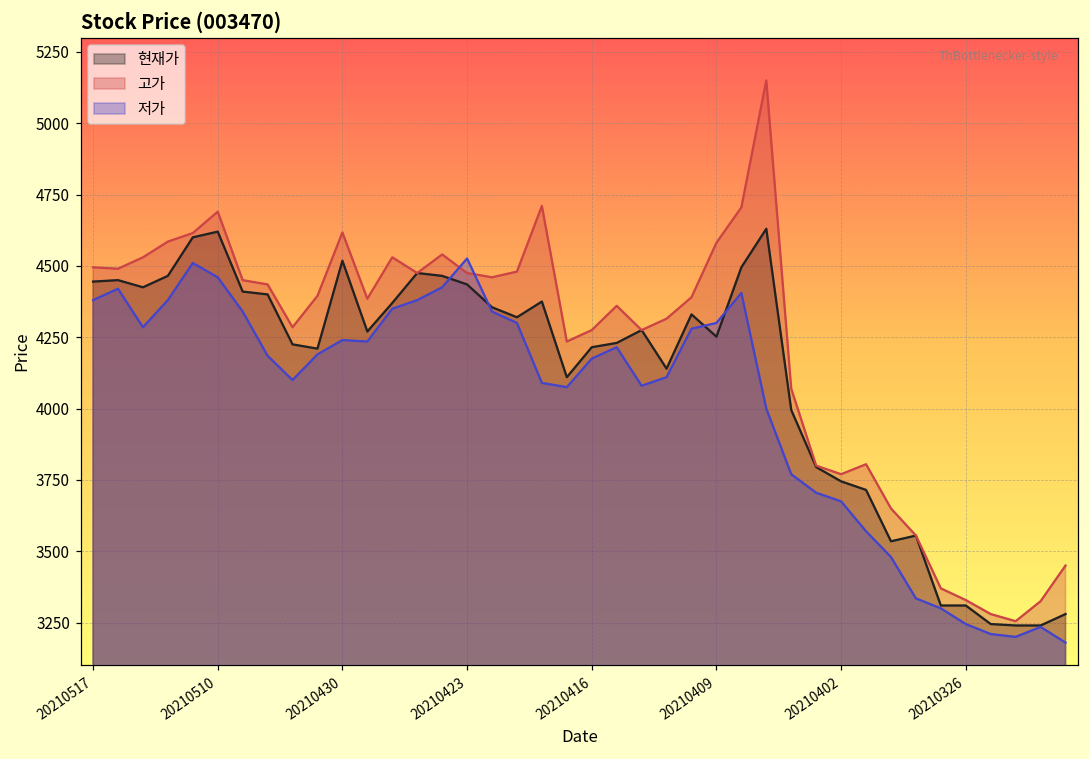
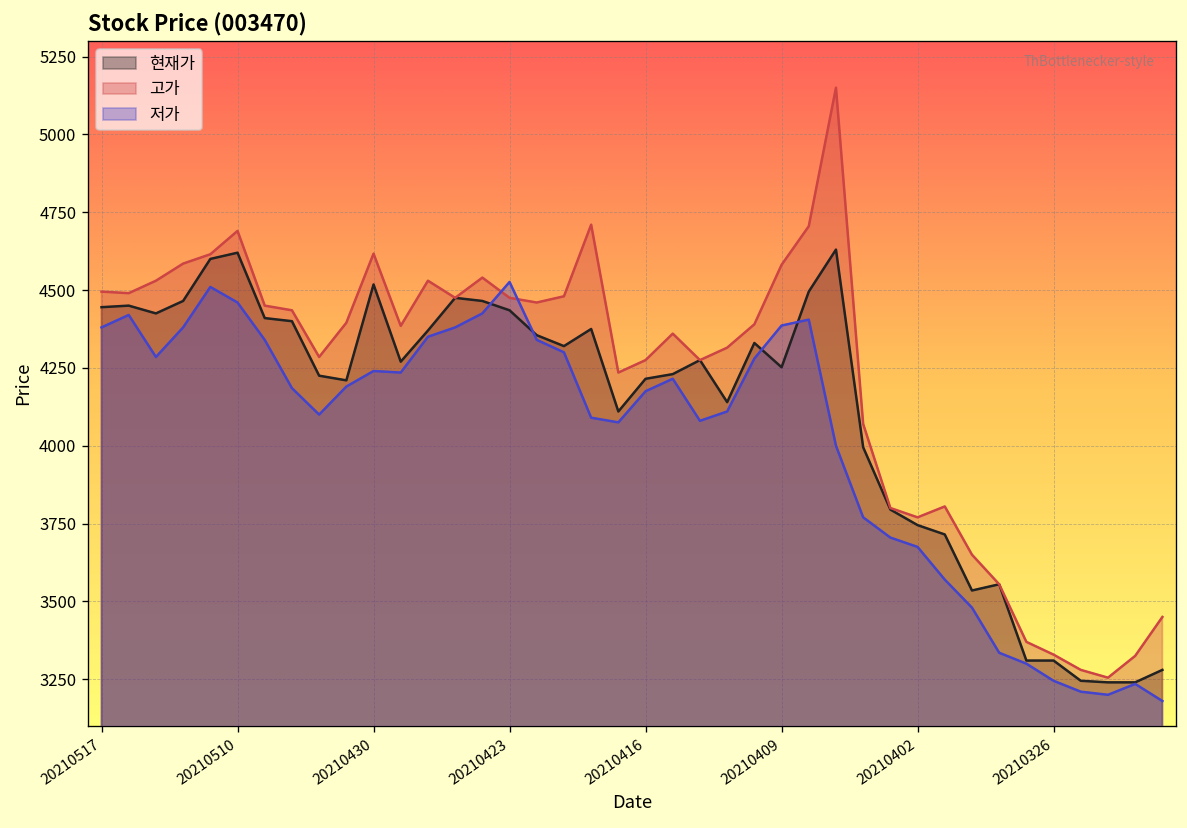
  {
    "현재가": {
      "20210517": 4450,
      "20210510": 4620,
      "20210430": 4520,
      "20210423": 4440,
      "20210416": 4220,
      "20210409": 4250,
      "20210402": 3750,
      "20210326": 3310
    },
    "고가": {
      "20210517": 4500,
      "20210510": 4690,
      "20210430": 4620,
      "20210423": 4480,
      "20210416": 4280,
      "20210409": 4580,
      "20210402": 3770,
      "20210326": 3330
    },
    "저가": {
      "20210517": 4380,
      "20210510": 4460,
      "20210430": 4240,
      "20210423": 4530,
      "20210416": 4180,
-     "20210409": 4300,
+     "20210409": 4390,
      "20210402": 3680,
      "20210326": 3250
    }
  }
